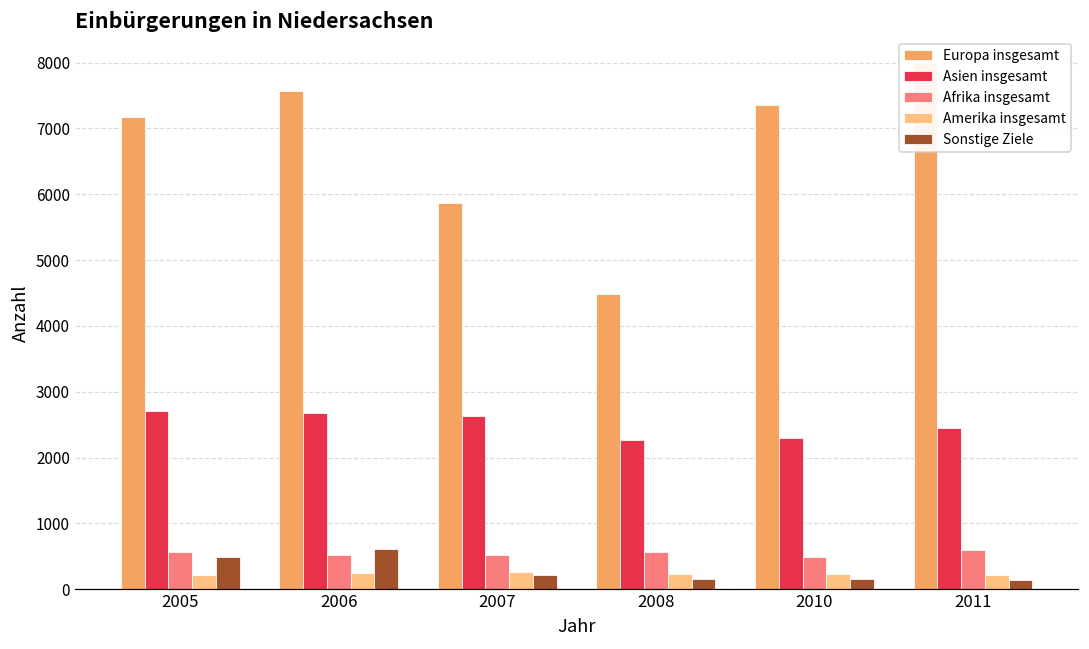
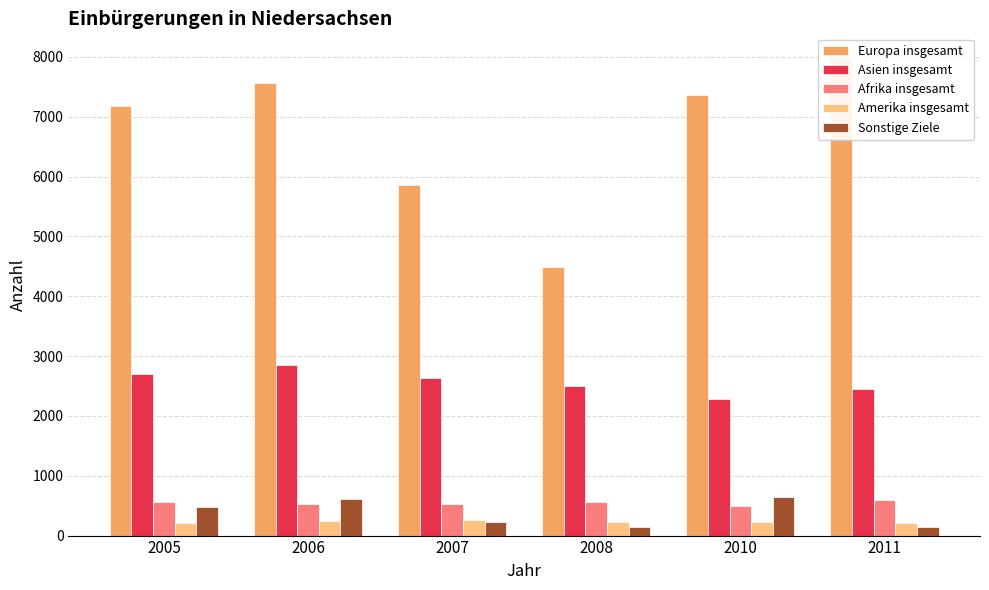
  {
    "Asien insgesamt": {
      "2005": 2700,
-     "2006": 2700,
+     "2006": 2900,
      "2007": 2600,
-     "2008": 2300,
+     "2008": 2500,
      "2010": 2300,
      "2011": 2400
    },
    "Sonstige Ziele": {
      "2005": 500,
      "2006": 600,
      "2007": 200,
      "2008": 100,
-     "2010": 200,
+     "2010": 600,
      "2011": 100
    }
  }
